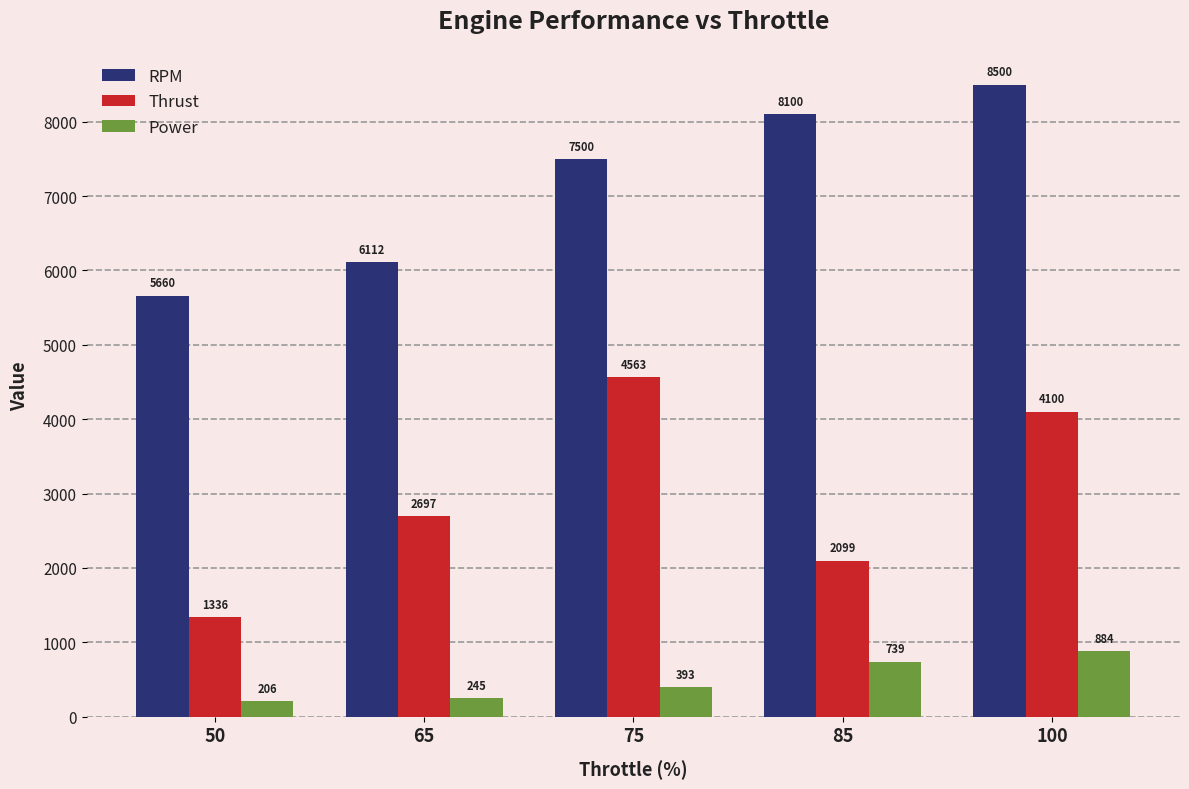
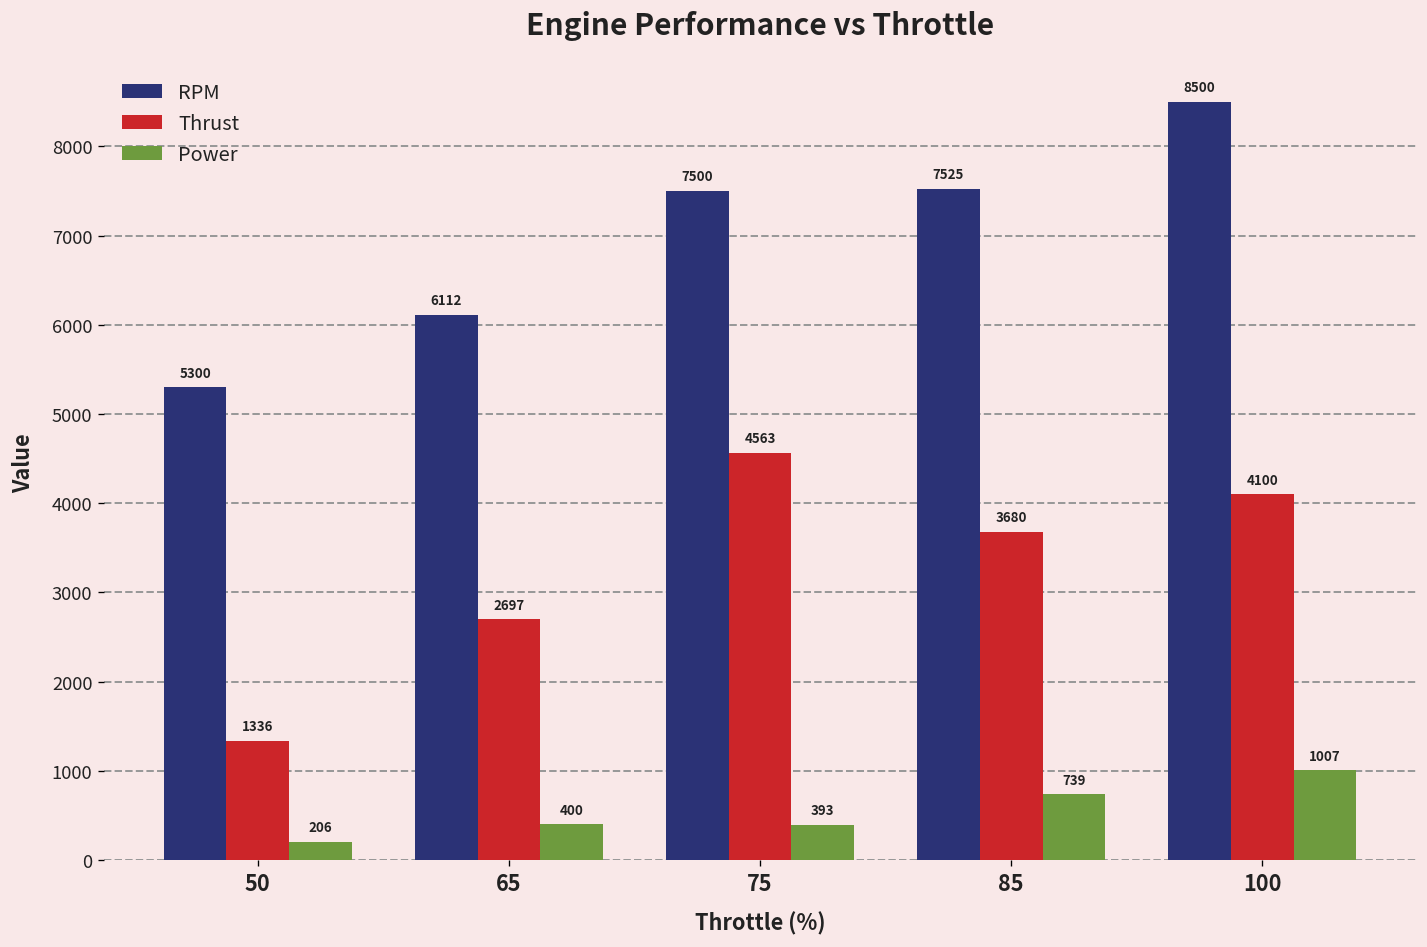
  {
    "RPM": {
-     "50": 5660,
+     "50": 5300,
      "65": 6112,
      "75": 7500,
-     "85": 8100,
+     "85": 7525,
      "100": 8500
    },
    "Thrust": {
      "50": 1336,
      "65": 2697,
      "75": 4563,
-     "85": 2099,
+     "85": 3680,
      "100": 4100
    },
    "Power": {
      "50": 206,
-     "65": 245,
+     "65": 400,
      "75": 393,
      "85": 739,
-     "100": 884
+     "100": 1007
    }
  }
